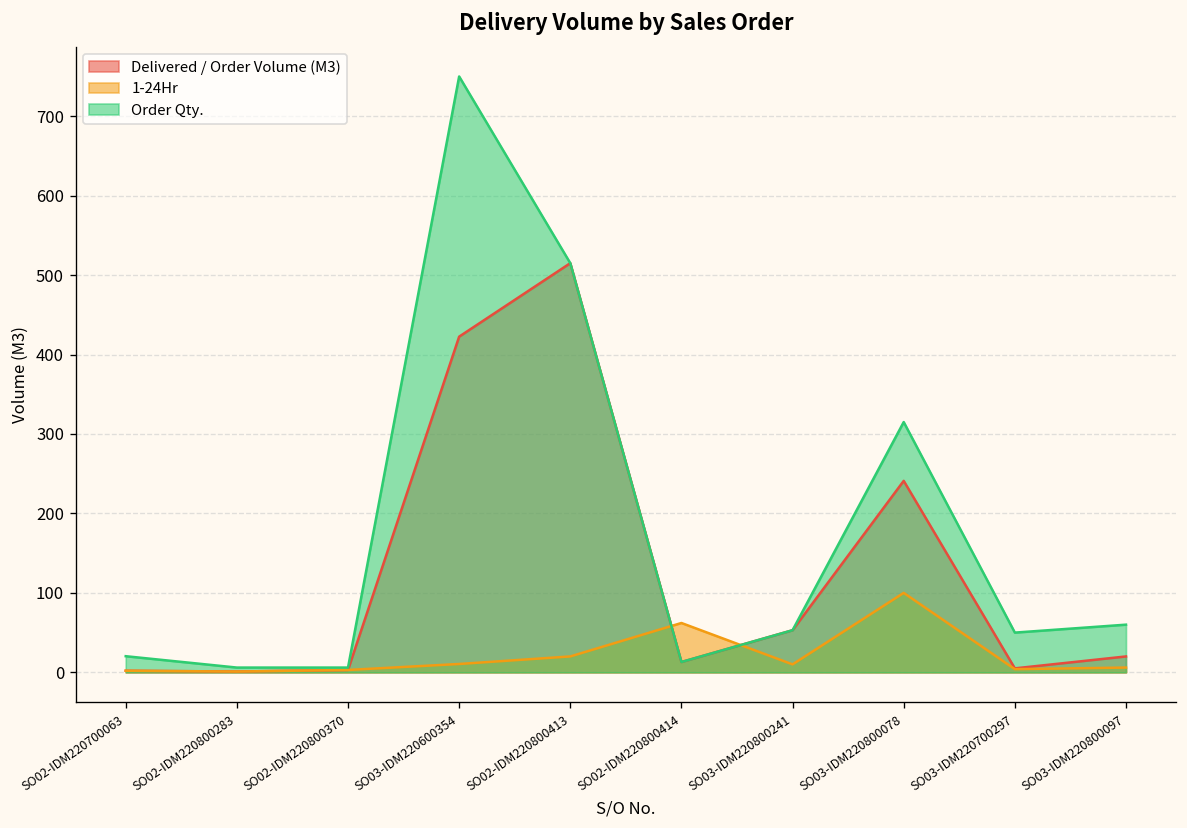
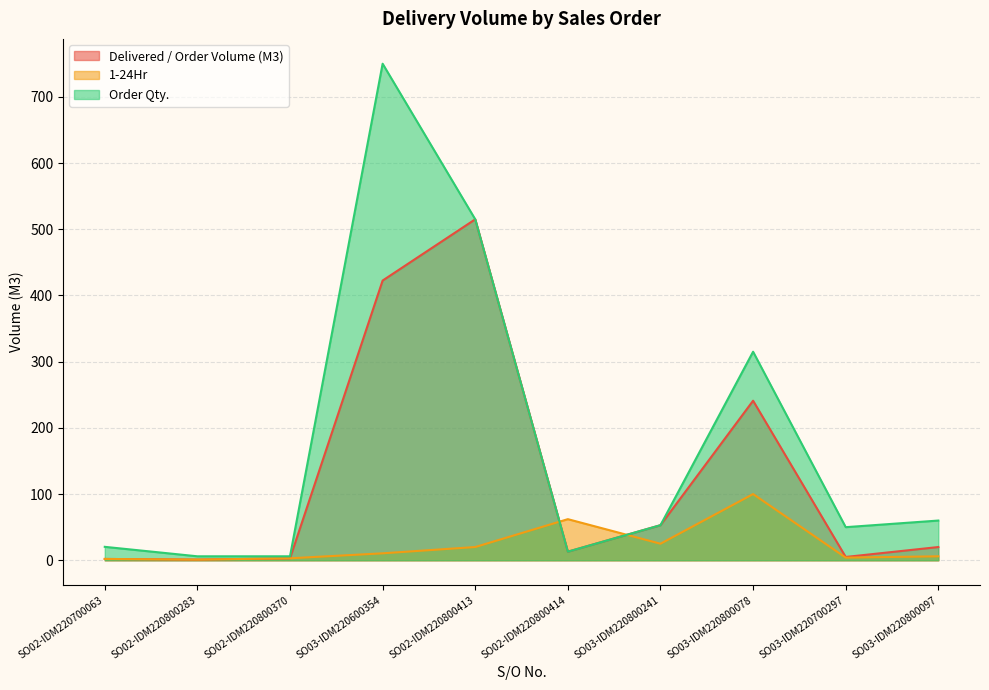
  {
    "Delivered / Order Volume (M3)": {
      "SO03-IDM220600354": 420,
      "SO03-IDM220800078": 240,
      "SO03-IDM220800097": 20
    },
    "1-24Hr": {
      "SO03-IDM220600354": 10,
      "SO02-IDM220800413": 20,
      "SO02-IDM220800414": 60,
-     "SO03-IDM220800241": 10,
+     "SO03-IDM220800241": 30,
      "SO03-IDM220800078": 100,
      "SO03-IDM220800097": 10
    },
    "Order Qty.": {
      "SO02-IDM220700063": 20,
      "SO02-IDM220800283": 10,
      "SO03-IDM220600354": 750,
      "SO03-IDM220800078": 320,
      "SO03-IDM220700297": 50,
      "SO03-IDM220800097": 60
    }
  }
